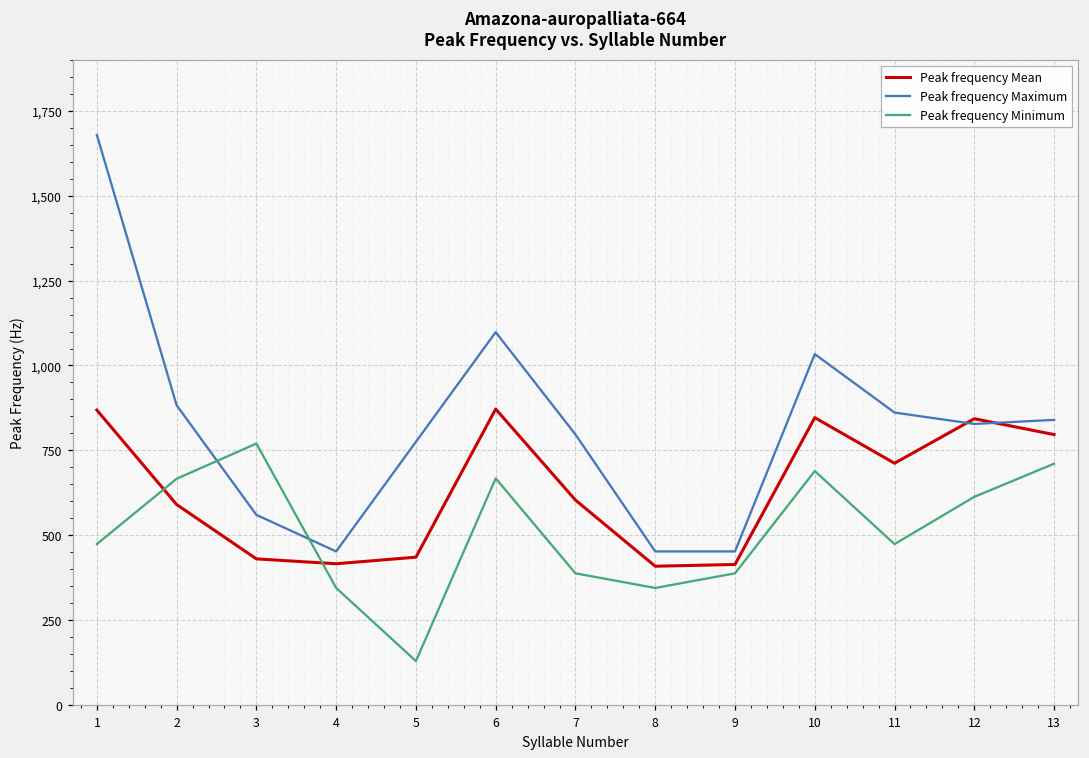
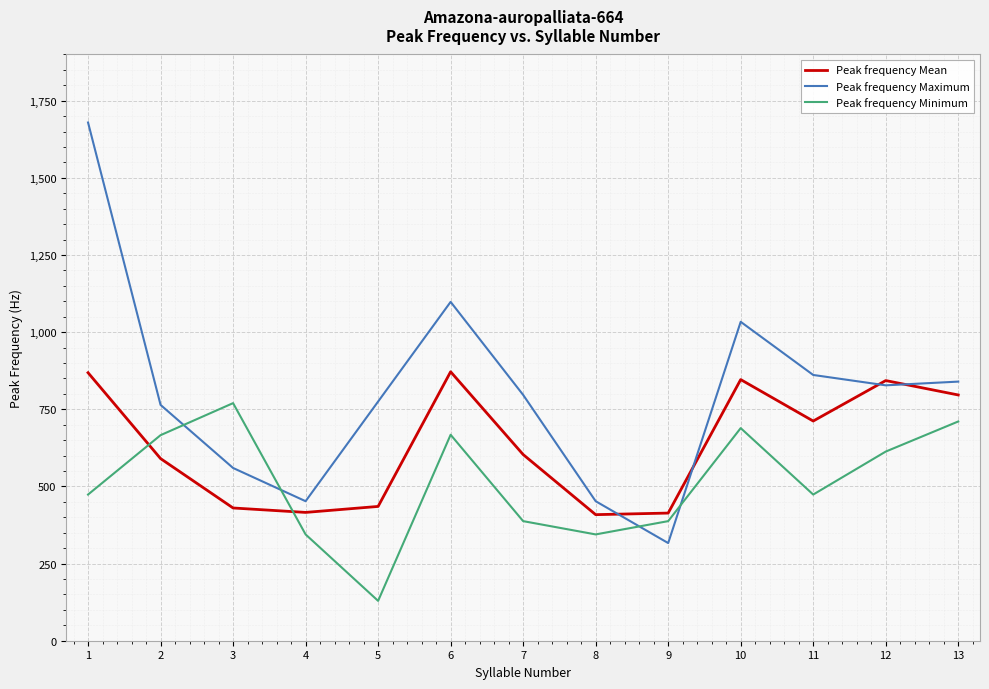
  {
    "Peak frequency Mean": {
      "1": "870",
      "2": "590",
      "3": "430",
      "4": "420",
      "5": "440",
      "6": "870",
      "7": "600",
      "8": "410",
      "9": "410",
      "10": "850",
      "11": "710",
      "12": "840",
      "13": "800"
    },
    "Peak frequency Maximum": {
      "1": "1,680",
-     "2": "880",
+     "2": "760",
      "3": "560",
      "4": "450",
      "5": "780",
      "6": "1,100",
      "7": "800",
      "8": "450",
-     "9": "450",
+     "9": "320",
      "10": "1,030",
      "11": "860",
      "12": "830",
      "13": "840"
    },
    "Peak frequency Minimum": {
      "1": "470",
      "2": "670",
      "3": "770",
      "4": "340",
      "5": "130",
      "6": "670",
      "7": "390",
      "8": "340",
      "9": "390",
      "10": "690",
      "11": "470",
      "12": "610",
      "13": "710"
    }
  }
